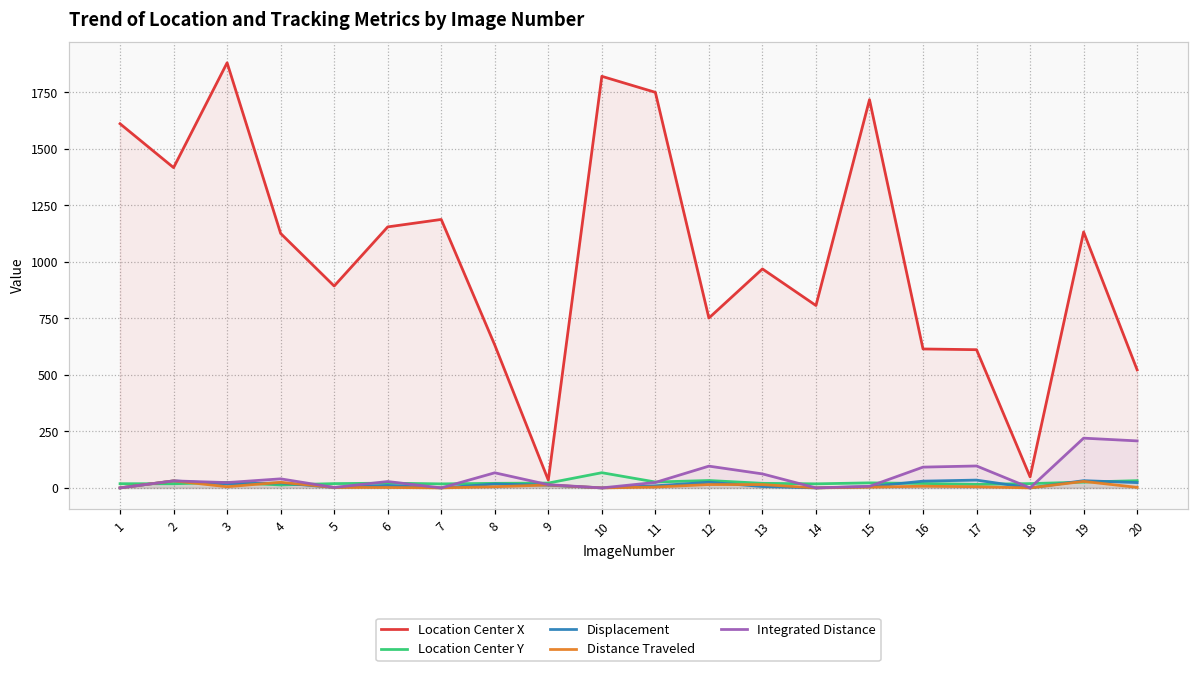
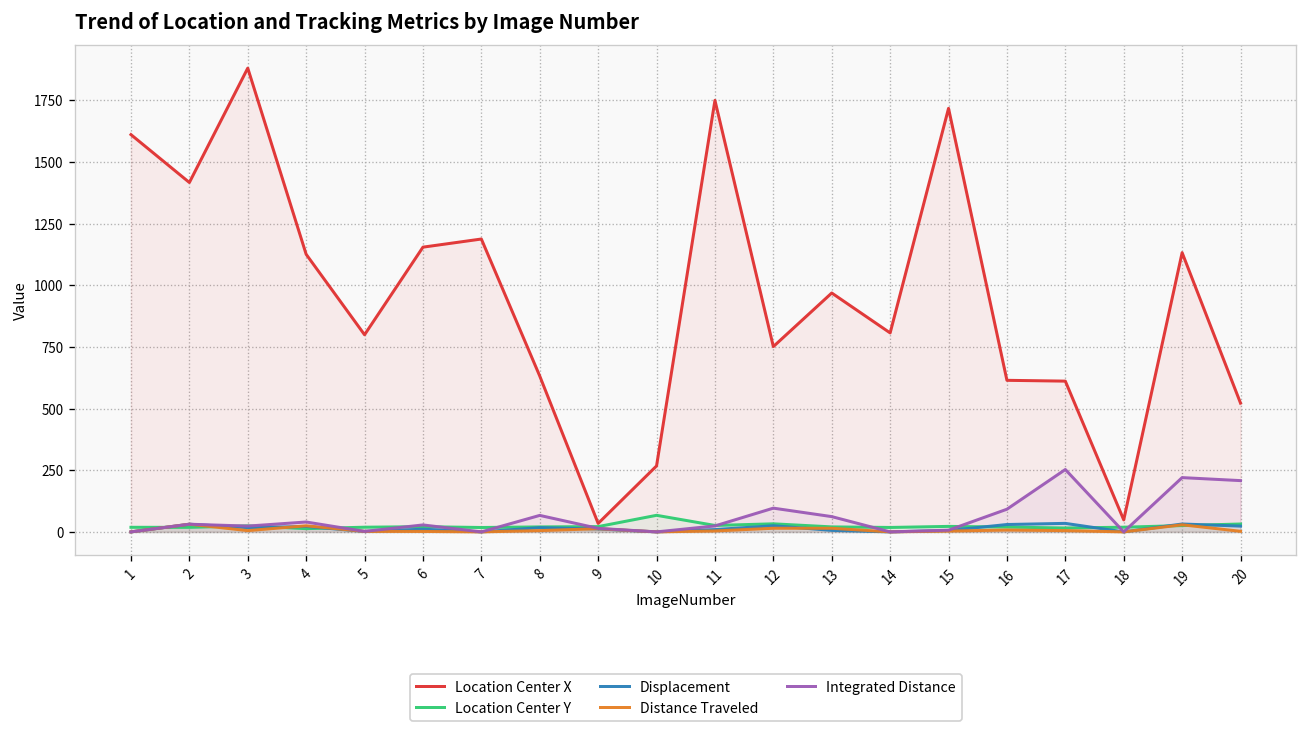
  {
    "Location Center X": {
      "1": 1610,
      "2": 1420,
      "3": 1880,
      "4": 1130,
-     "5": 890,
+     "5": 800,
      "6": 1150,
      "7": 1190,
      "8": 630,
      "9": 30,
-     "10": 1820,
+     "10": 270,
      "11": 1750,
      "12": 750,
      "13": 970,
      "14": 810,
      "15": 1720,
      "16": 610,
      "17": 610,
      "18": 50,
      "19": 1130,
      "20": 520
    },
    "Location Center Y": {
      "1": 20,
      "2": 20,
      "5": 20,
      "7": 20,
      "10": 70,
      "14": 20,
      "15": 20,
      "18": 20
    },
    "Displacement": {
      "17": 30
    },
    "Distance Traveled": {
      "20": 0
    },
    "Integrated Distance": {
      "4": 40,
      "8": 70,
      "12": 100,
      "13": 60,
      "16": 90,
-     "17": 100,
+     "17": 250,
      "19": 220,
      "20": 210
    }
  }
